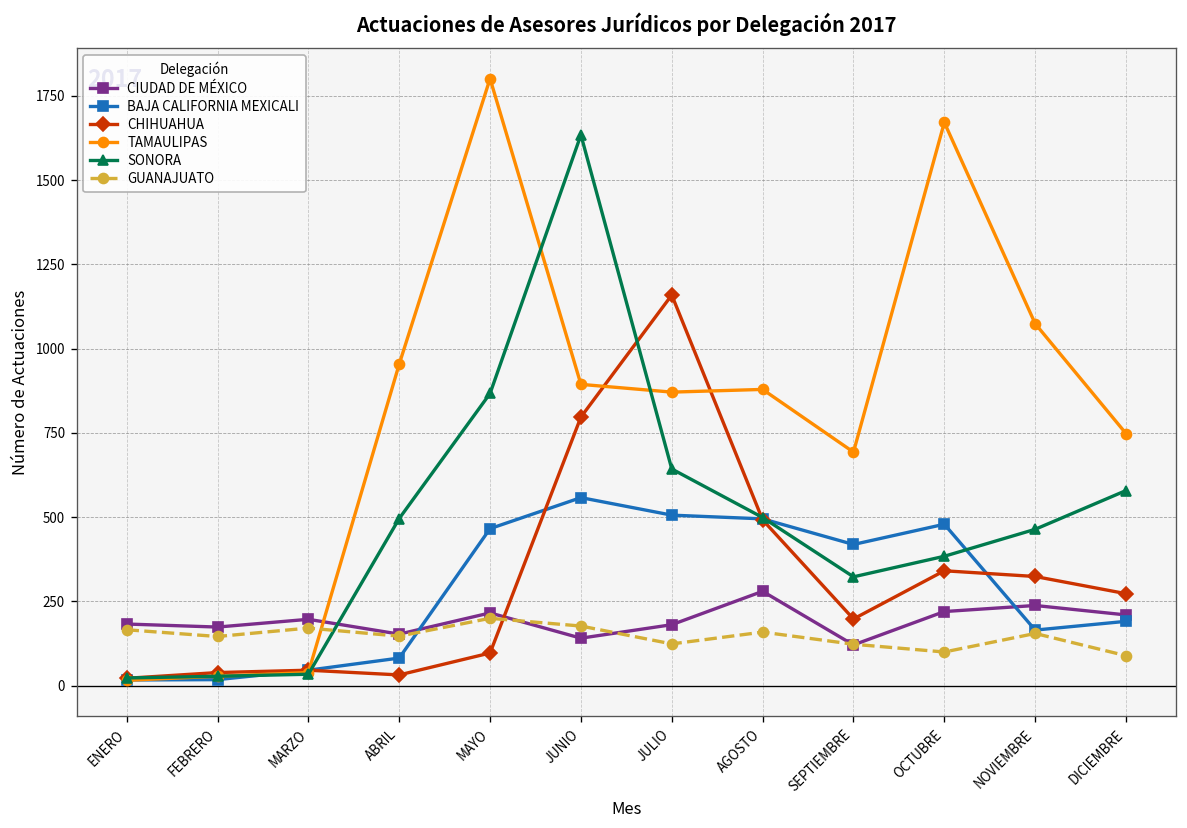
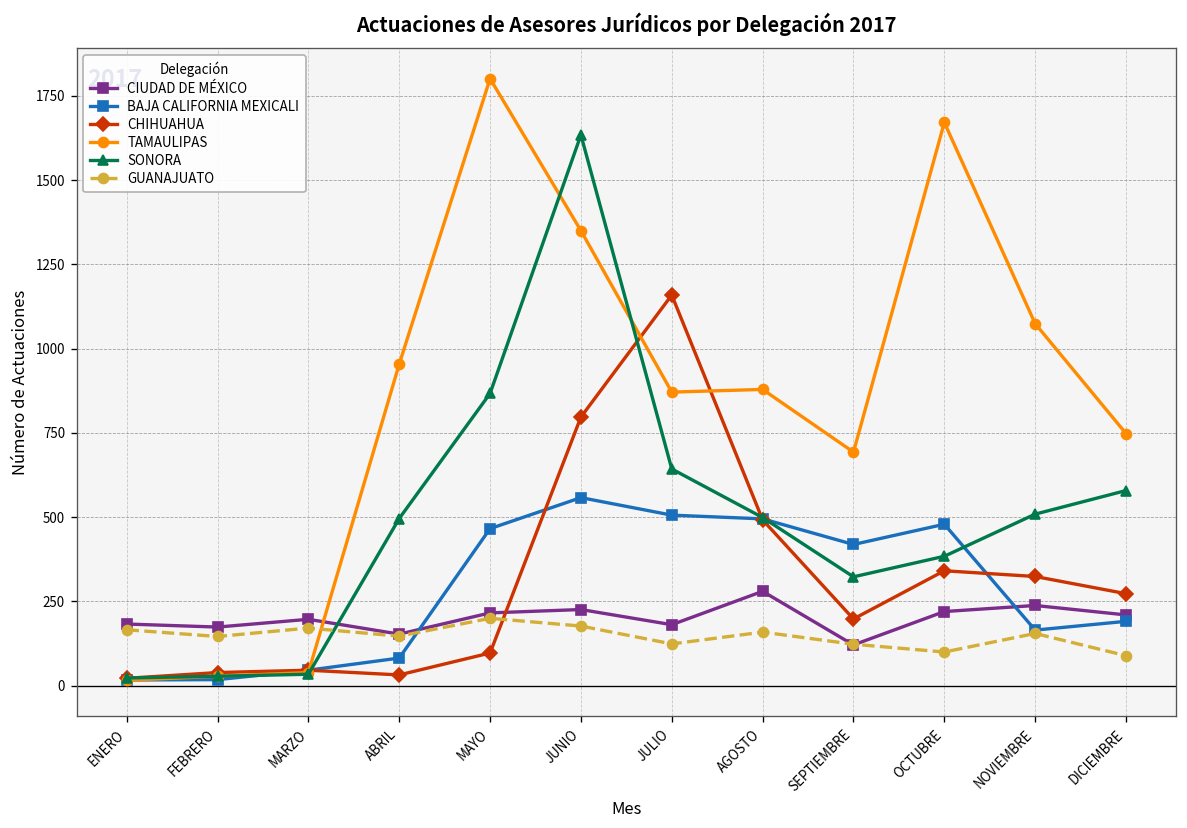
  {
    "CIUDAD DE MÉXICO": {
      "ENERO": 180,
      "FEBRERO": 170,
      "MARZO": 200,
      "MAYO": 220,
-     "JUNIO": 140,
+     "JUNIO": 230,
      "JULIO": 180,
      "AGOSTO": 280,
      "OCTUBRE": 220,
      "NOVIEMBRE": 240,
      "DICIEMBRE": 210
    },
    "BAJA CALIFORNIA MEXICALI": {
      "FEBRERO": 20,
      "ABRIL": 80,
      "MAYO": 470,
      "JUNIO": 560,
      "JULIO": 510,
      "SEPTIEMBRE": 420,
      "OCTUBRE": 480,
      "NOVIEMBRE": 170,
      "DICIEMBRE": 190
    },
    "CHIHUAHUA": {
      "FEBRERO": 40,
      "ABRIL": 30,
      "MAYO": 100,
      "JUNIO": 800,
      "JULIO": 1160,
      "SEPTIEMBRE": 200,
      "OCTUBRE": 340,
      "NOVIEMBRE": 320,
      "DICIEMBRE": 270
    },
    "TAMAULIPAS": {
      "ABRIL": 950,
      "MAYO": 1800,
-     "JUNIO": 890,
+     "JUNIO": 1350,
      "JULIO": 870,
      "AGOSTO": 880,
      "SEPTIEMBRE": 690,
      "OCTUBRE": 1670,
      "NOVIEMBRE": 1070,
      "DICIEMBRE": 750
    },
    "SONORA": {
      "ABRIL": 500,
      "MAYO": 870,
      "JUNIO": 1630,
      "JULIO": 640,
      "SEPTIEMBRE": 320,
      "OCTUBRE": 380,
-     "NOVIEMBRE": 460,
+     "NOVIEMBRE": 510,
      "DICIEMBRE": 580
    },
    "GUANAJUATO": {
      "ENERO": 170,
      "FEBRERO": 150,
      "MARZO": 170,
      "MAYO": 200,
      "JUNIO": 180,
      "JULIO": 120,
      "AGOSTO": 160,
      "OCTUBRE": 100,
      "NOVIEMBRE": 160,
      "DICIEMBRE": 90
    }
  }
